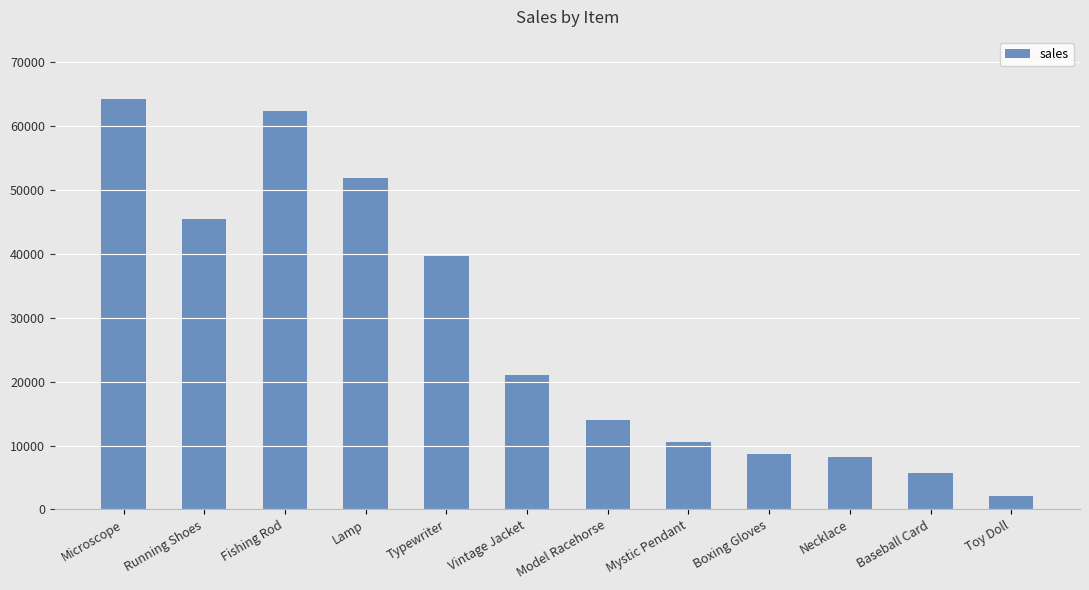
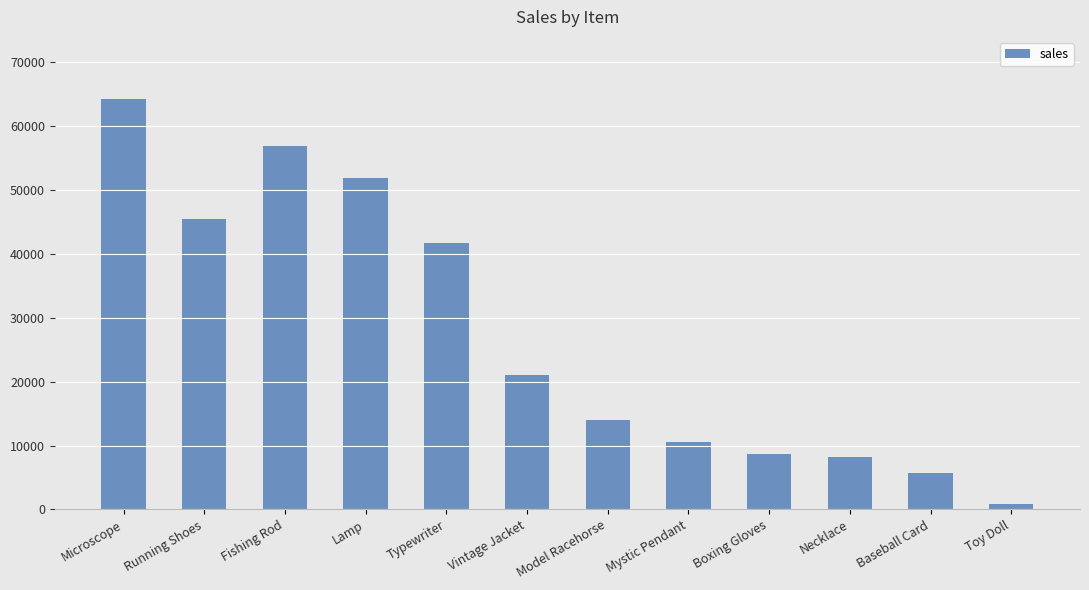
  {
    "Microscope": 64000,
    "Running Shoes": 45000,
-   "Fishing Rod": 62000,
+   "Fishing Rod": 57000,
    "Lamp": 52000,
-   "Typewriter": 40000,
+   "Typewriter": 42000,
    "Vintage Jacket": 21000,
    "Model Racehorse": 14000,
    "Mystic Pendant": 10000,
    "Boxing Gloves": 9000,
    "Necklace": 8000,
    "Baseball Card": 6000,
-   "Toy Doll": 2000
+   "Toy Doll": 1000
  }
